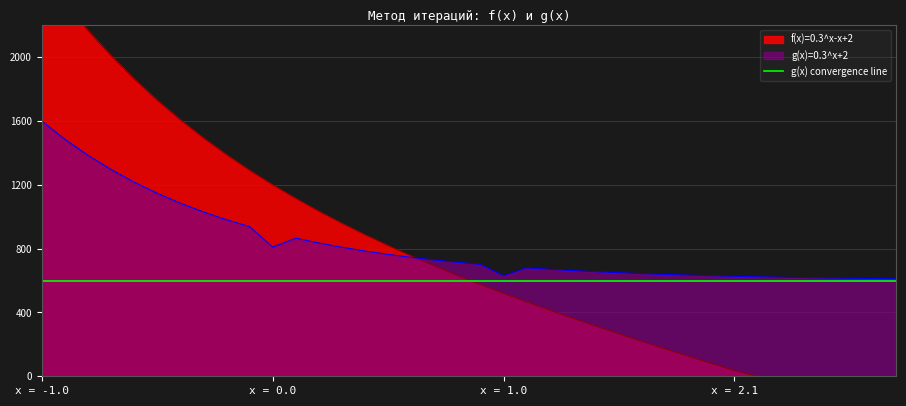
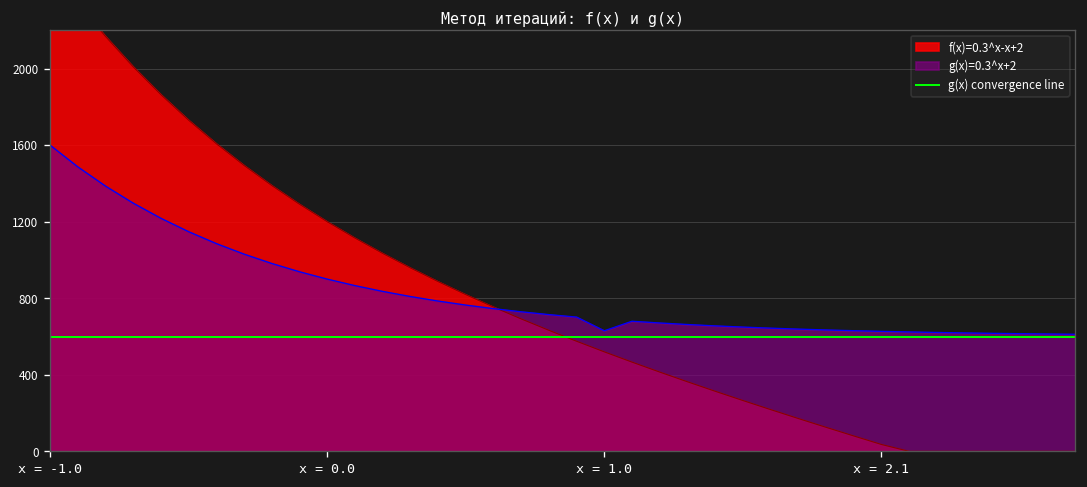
  {
    "f(x)=0.3^x-x+2": {
      "x = 0.0": 1200,
      "x = 1.0": 520,
      "x = 2.1": 40
    },
    "g(x)=0.3^x+2": {
      "x = -1.0": 1600,
-     "x = 0.0": 810,
+     "x = 0.0": 900,
      "x = 1.0": 630,
      "x = 2.1": 630
    }
  }
